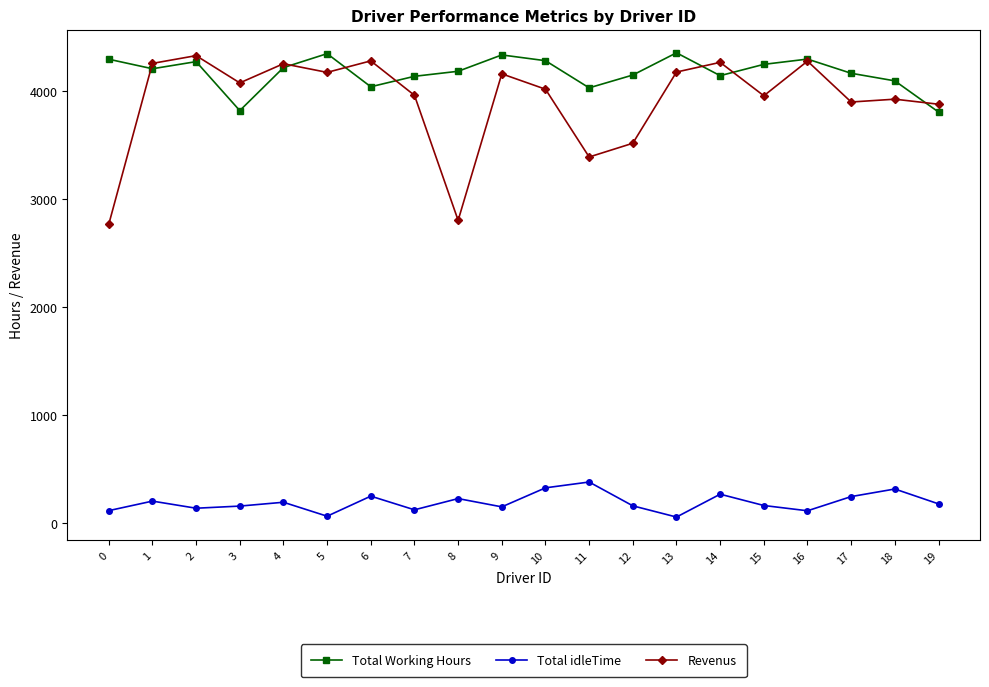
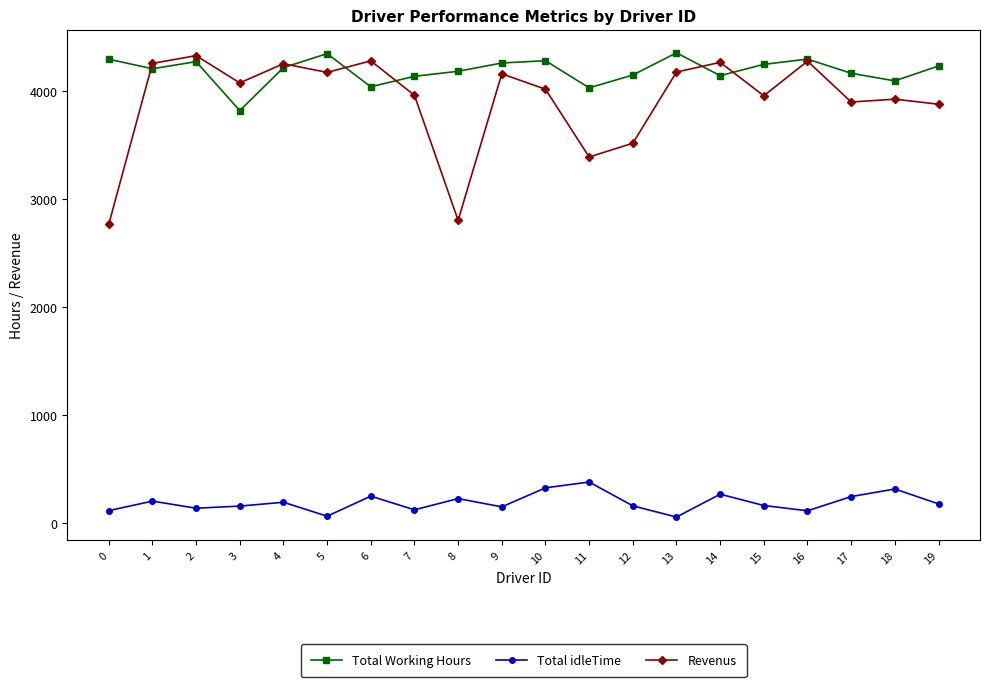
  {
    "Total Working Hours": {
      "0": 4290,
      "1": 4210,
      "2": 4270,
      "3": 3820,
      "4": 4220,
      "5": 4350,
      "6": 4040,
      "7": 4140,
      "8": 4180,
-     "9": 4330,
+     "9": 4260,
      "10": 4280,
      "11": 4030,
      "12": 4150,
      "13": 4350,
      "14": 4140,
      "15": 4250,
      "17": 4160,
      "18": 4090,
-     "19": 3810
+     "19": 4230
    },
    "Total idleTime": {
      "0": 120,
      "1": 200,
      "2": 140,
      "3": 160,
      "4": 190,
      "5": 60,
      "6": 250,
      "7": 120,
      "8": 230,
      "9": 150,
      "10": 330,
      "11": 380,
      "12": 160,
      "13": 60,
      "14": 270,
      "15": 160,
      "16": 110,
      "17": 250,
      "18": 320,
      "19": 180
    },
    "Revenus": {
      "0": 2770,
      "1": 4260,
      "2": 4330,
      "3": 4080,
      "4": 4250,
      "5": 4170,
      "6": 4280,
      "7": 3960,
      "8": 2800,
      "9": 4160,
      "10": 4020,
      "11": 3390,
      "12": 3520,
      "13": 4180,
      "14": 4270,
      "15": 3960,
      "17": 3900,
      "18": 3920,
      "19": 3880
    }
  }
